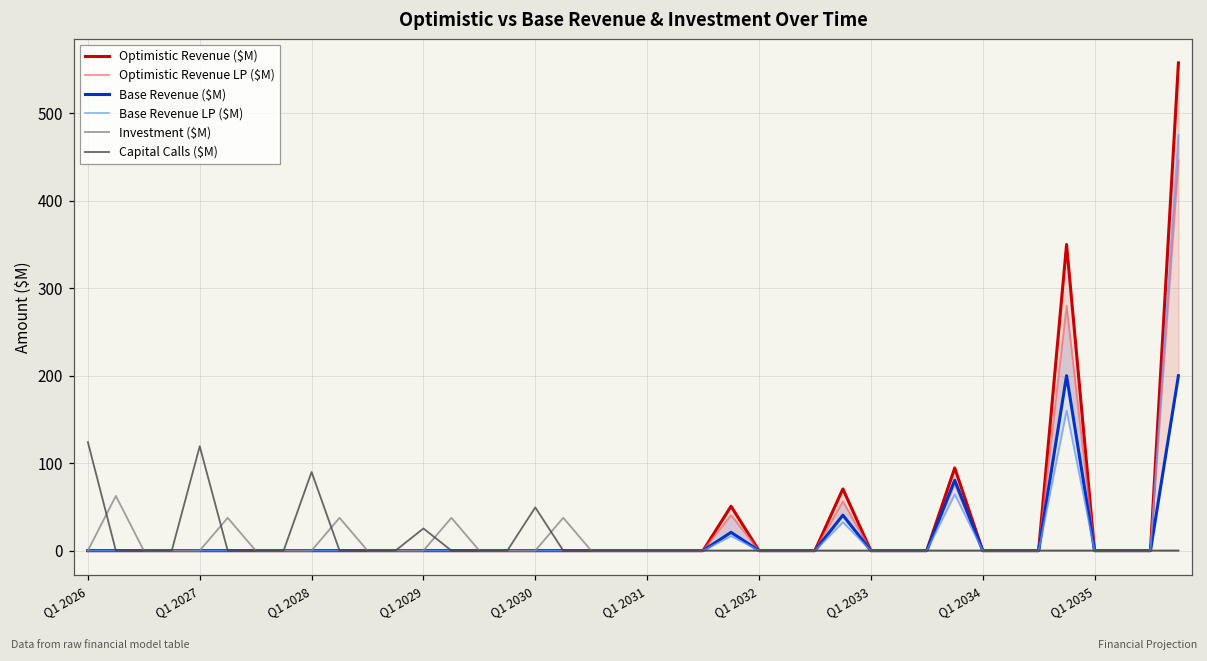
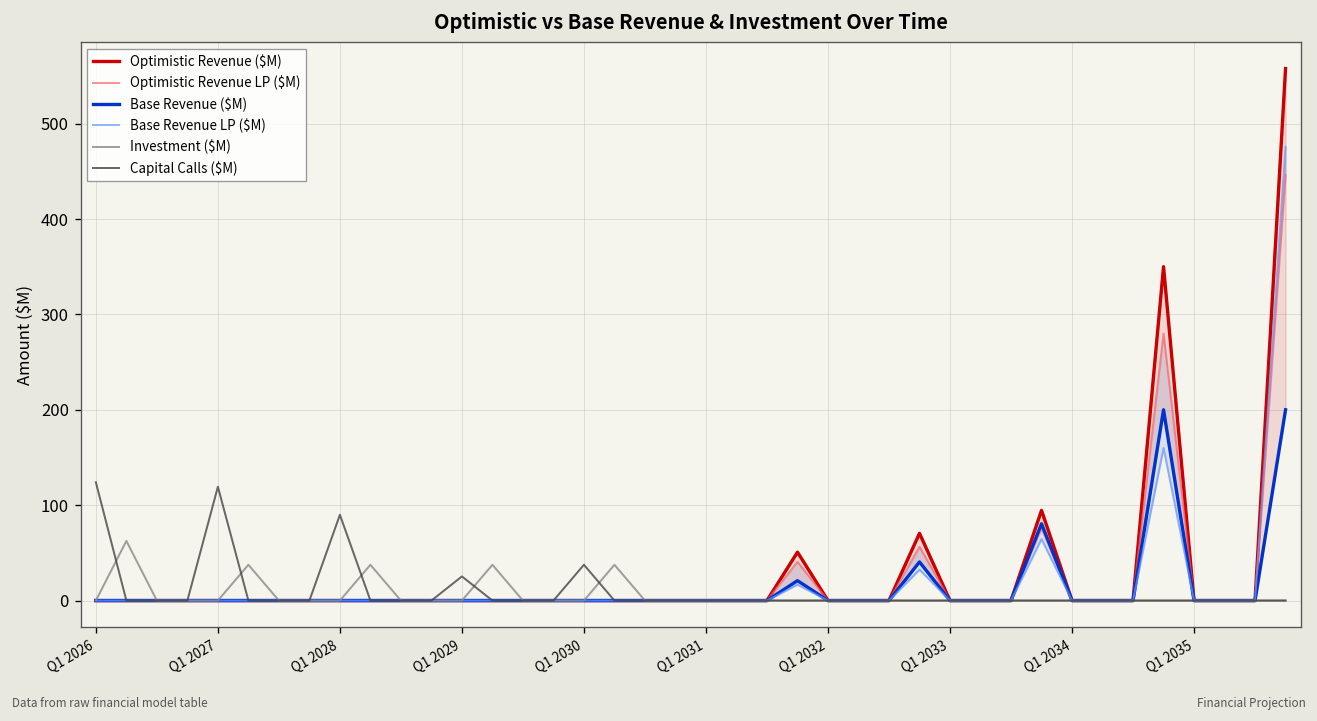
  {
    "Capital Calls ($M)": {
      "Q1 2026": 120,
      "Q1 2027": 120,
      "Q1 2028": 90,
      "Q1 2029": 30,
-     "Q1 2030": 50
+     "Q1 2030": 40
    }
  }
